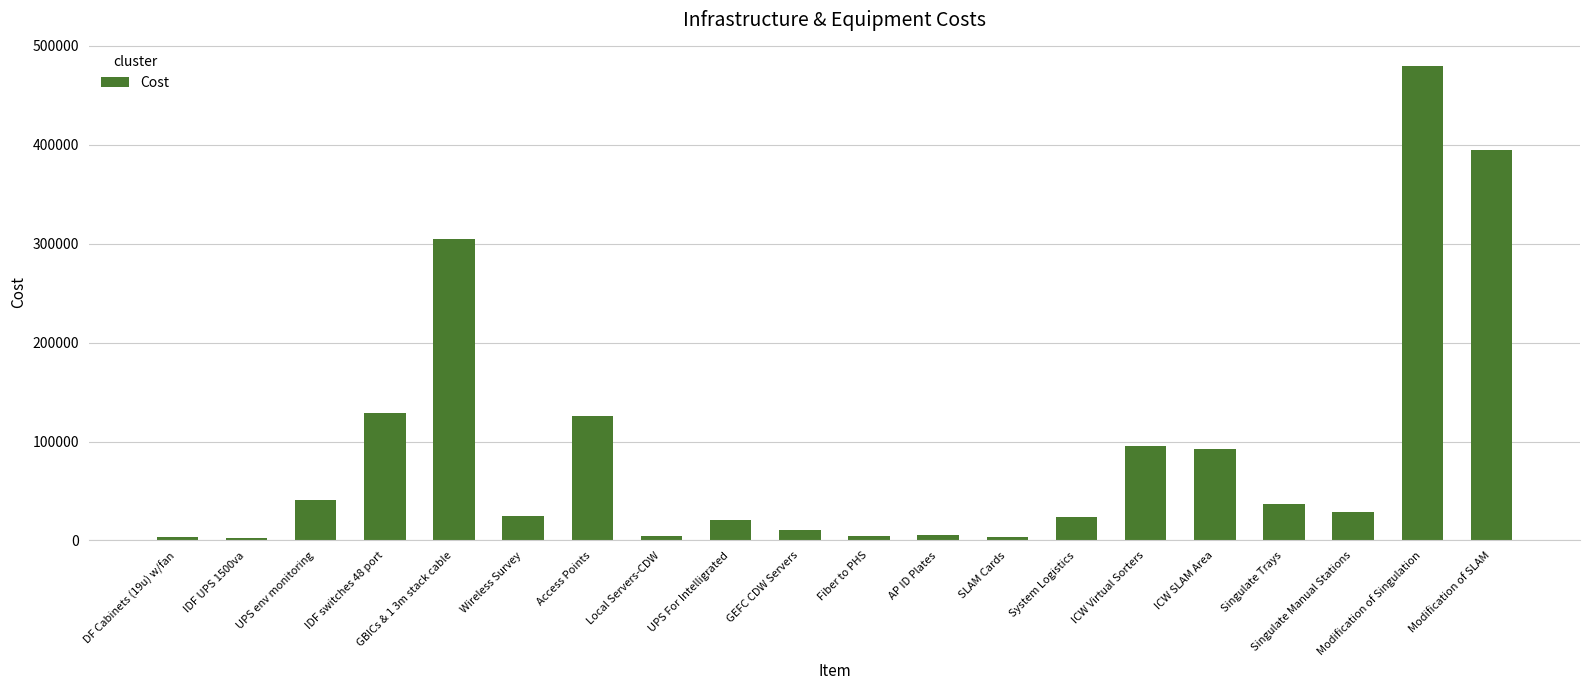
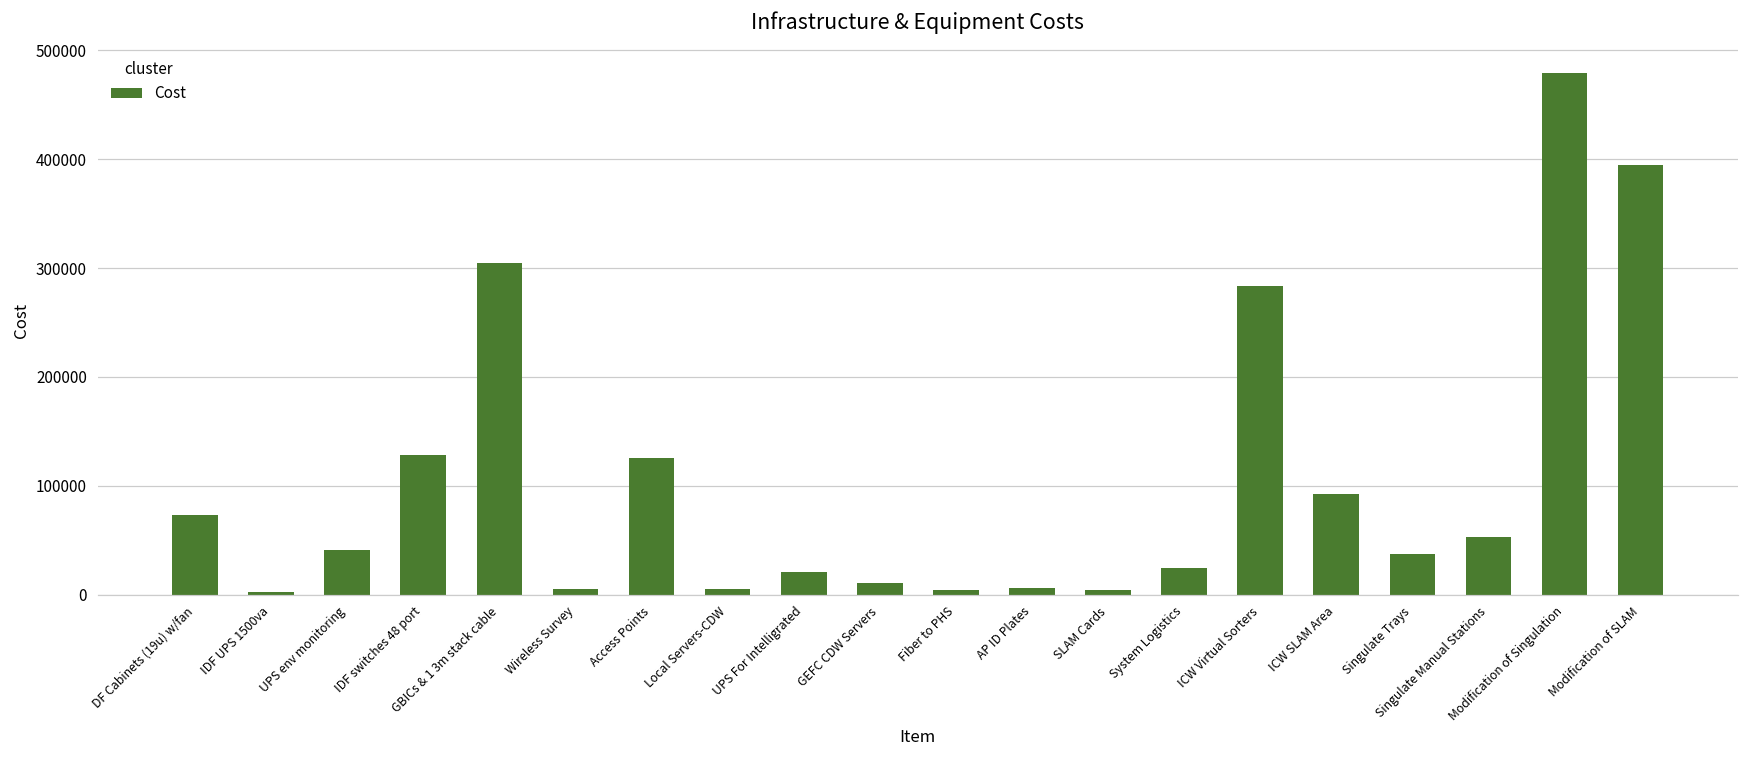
  {
-   "DF Cabinets (19u) w/fan": 0,
+   "DF Cabinets (19u) w/fan": 70000,
    "IDF UPS 1500va": 0,
    "UPS env monitoring": 40000,
    "IDF switches 48 port": 130000,
    "GBICs & 1 3m stack cable": 300000,
-   "Wireless Survey": 20000,
+   "Wireless Survey": 10000,
    "Access Points": 130000,
    "Local Servers-CDW": 0,
    "UPS For Intelligrated": 20000,
    "GEFC CDW Servers": 10000,
    "Fiber to PHS": 0,
    "AP ID Plates": 10000,
    "SLAM Cards": 0,
    "System Logistics": 20000,
-   "ICW Virtual Sorters": 100000,
+   "ICW Virtual Sorters": 280000,
    "ICW SLAM Area": 90000,
    "Singulate Trays": 40000,
-   "Singulate Manual Stations": 30000,
+   "Singulate Manual Stations": 50000,
    "Modification of Singulation": 480000,
    "Modification of SLAM": 390000
  }
